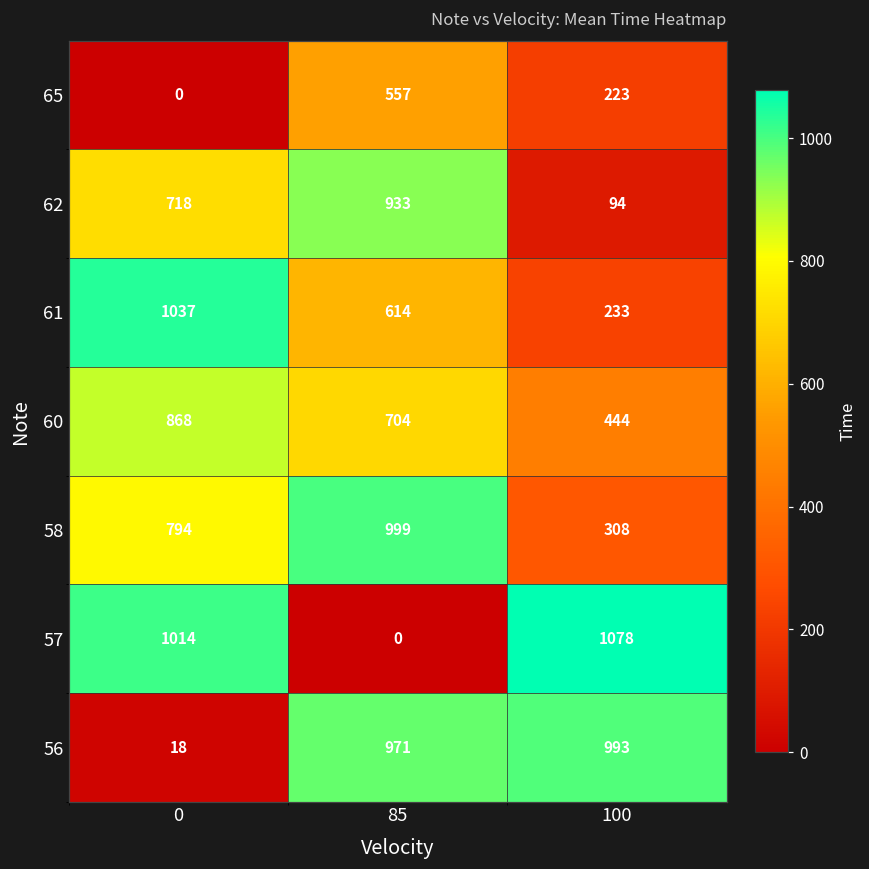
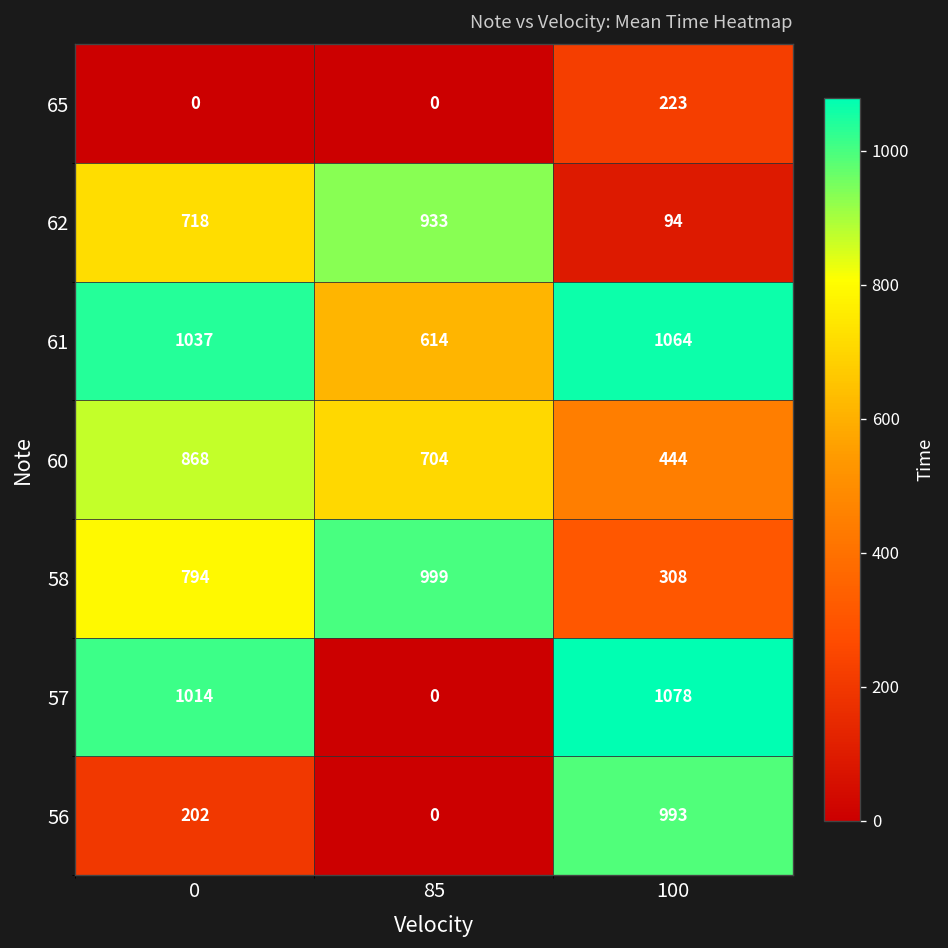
  {
    "65": {
      "0": 0,
-     "85": 557,
+     "85": 0,
      "100": 223
    },
    "62": {
      "0": 718,
      "85": 933,
      "100": 94
    },
    "61": {
      "0": 1037,
      "85": 614,
-     "100": 233
+     "100": 1064
    },
    "60": {
      "0": 868,
      "85": 704,
      "100": 444
    },
    "58": {
      "0": 794,
      "85": 999,
      "100": 308
    },
    "57": {
      "0": 1014,
      "85": 0,
      "100": 1078
    },
    "56": {
-     "0": 18,
-     "85": 971,
+     "0": 202,
+     "85": 0,
      "100": 993
    }
  }
